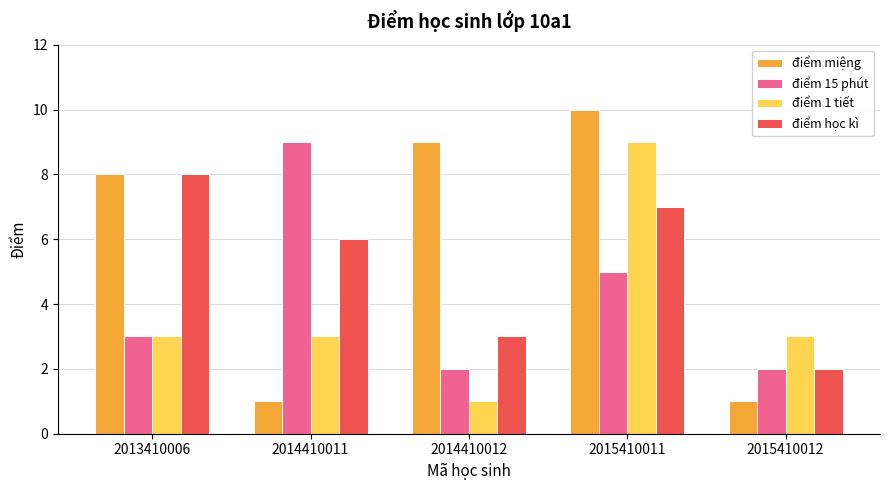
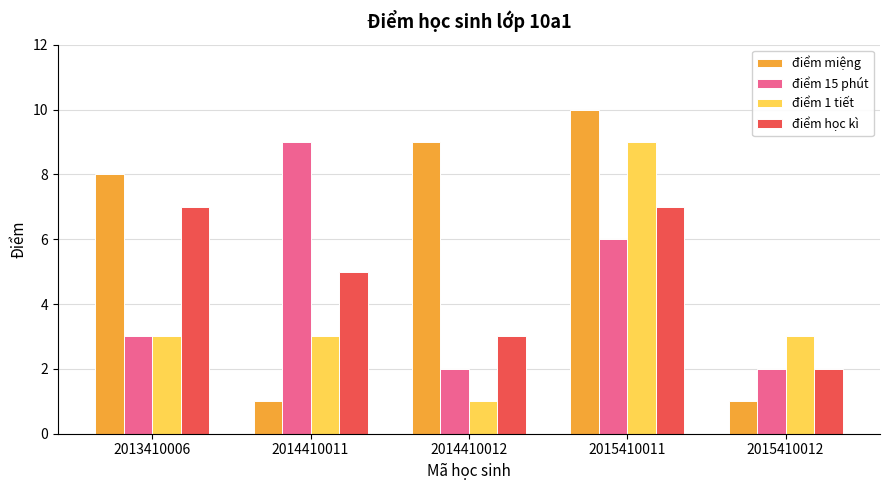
  {
    "điểm 15 phút": {
      "2013410006": 3,
      "2014410011": 9,
      "2014410012": 2,
-     "2015410011": 5,
+     "2015410011": 6,
      "2015410012": 2
    },
    "điểm học kì": {
-     "2013410006": 8,
-     "2014410011": 6,
+     "2013410006": 7,
+     "2014410011": 5,
      "2014410012": 3,
      "2015410011": 7,
      "2015410012": 2
    }
  }
